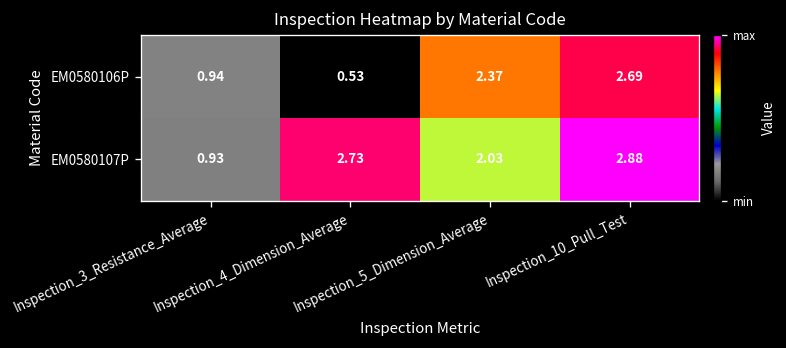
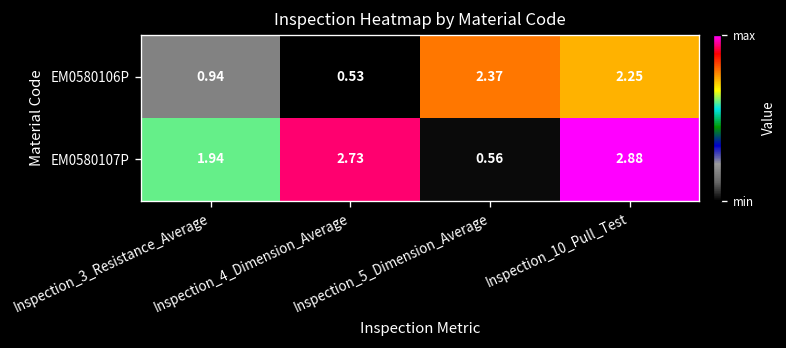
  {
    "EM0580106P": {
      "Inspection_3_Resistance_Average": 0.94,
      "Inspection_4_Dimension_Average": 0.53,
      "Inspection_5_Dimension_Average": 2.37,
-     "Inspection_10_Pull_Test": 2.69
+     "Inspection_10_Pull_Test": 2.25
    },
    "EM0580107P": {
-     "Inspection_3_Resistance_Average": 0.93,
+     "Inspection_3_Resistance_Average": 1.94,
      "Inspection_4_Dimension_Average": 2.73,
-     "Inspection_5_Dimension_Average": 2.03,
+     "Inspection_5_Dimension_Average": 0.56,
      "Inspection_10_Pull_Test": 2.88
    }
  }
